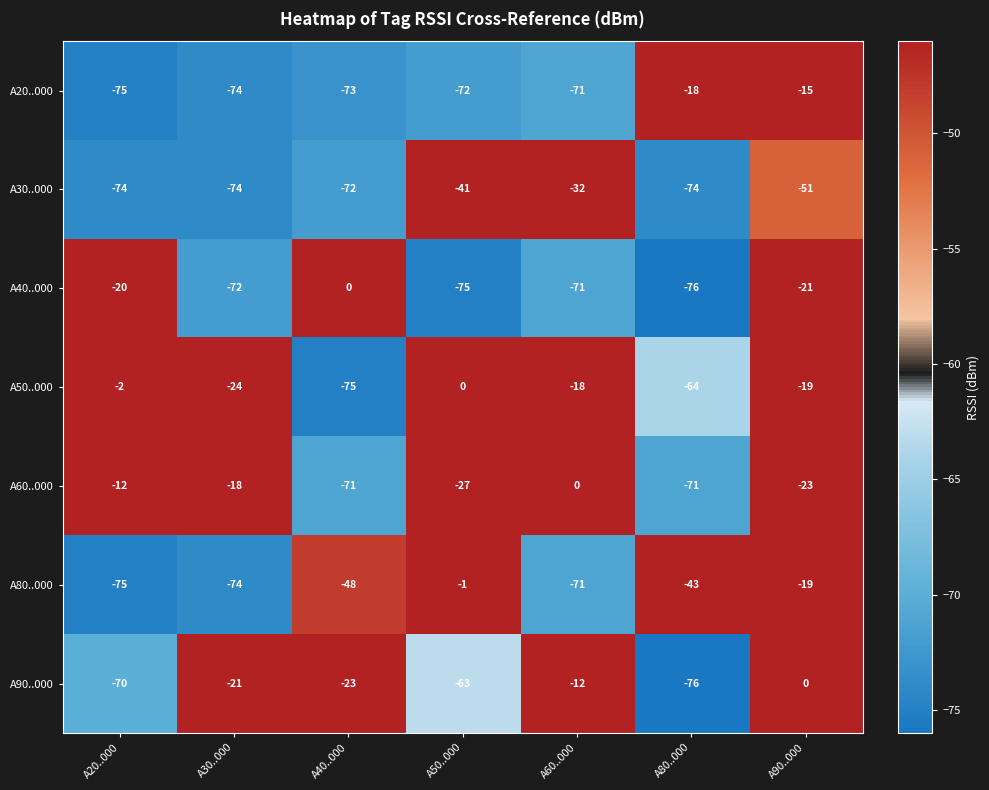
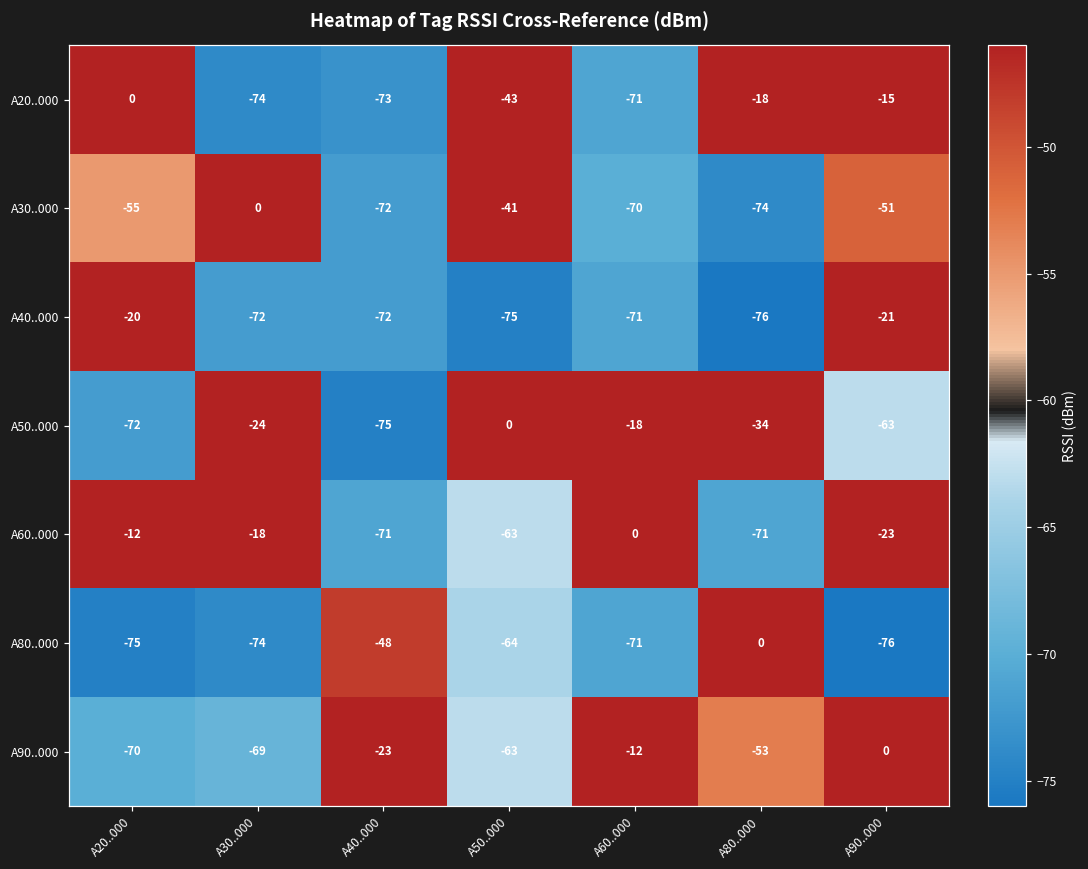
  {
    "A20..000": {
-     "A20..000": -75,
+     "A20..000": 0,
      "A30..000": -74,
      "A40..000": -73,
-     "A50..000": -72,
+     "A50..000": -43,
      "A60..000": -71,
      "A80..000": -18,
      "A90..000": -15
    },
    "A30..000": {
-     "A20..000": -74,
-     "A30..000": -74,
+     "A20..000": -55,
+     "A30..000": 0,
      "A40..000": -72,
      "A50..000": -41,
-     "A60..000": -32,
+     "A60..000": -70,
      "A80..000": -74,
      "A90..000": -51
    },
    "A40..000": {
      "A20..000": -20,
      "A30..000": -72,
-     "A40..000": 0,
+     "A40..000": -72,
      "A50..000": -75,
      "A60..000": -71,
      "A80..000": -76,
      "A90..000": -21
    },
    "A50..000": {
-     "A20..000": -2,
+     "A20..000": -72,
      "A30..000": -24,
      "A40..000": -75,
      "A50..000": 0,
      "A60..000": -18,
-     "A80..000": -64,
-     "A90..000": -19
+     "A80..000": -34,
+     "A90..000": -63
    },
    "A60..000": {
      "A20..000": -12,
      "A30..000": -18,
      "A40..000": -71,
-     "A50..000": -27,
+     "A50..000": -63,
      "A60..000": 0,
      "A80..000": -71,
      "A90..000": -23
    },
    "A80..000": {
      "A20..000": -75,
      "A30..000": -74,
      "A40..000": -48,
-     "A50..000": -1,
+     "A50..000": -64,
      "A60..000": -71,
-     "A80..000": -43,
-     "A90..000": -19
+     "A80..000": 0,
+     "A90..000": -76
    },
    "A90..000": {
      "A20..000": -70,
-     "A30..000": -21,
+     "A30..000": -69,
      "A40..000": -23,
      "A50..000": -63,
      "A60..000": -12,
-     "A80..000": -76,
+     "A80..000": -53,
      "A90..000": 0
    }
  }
